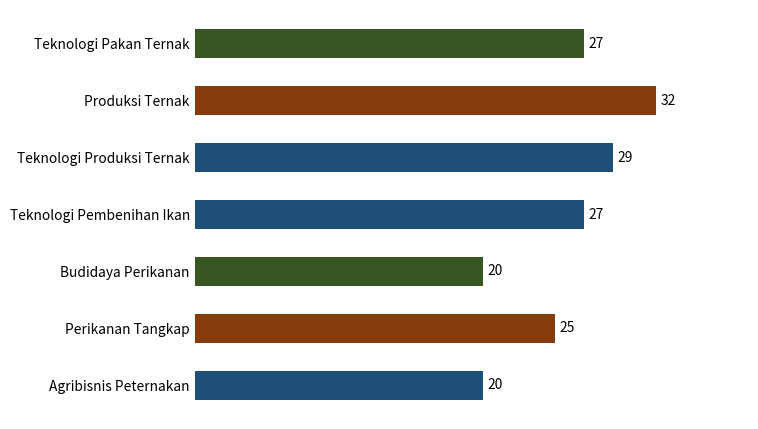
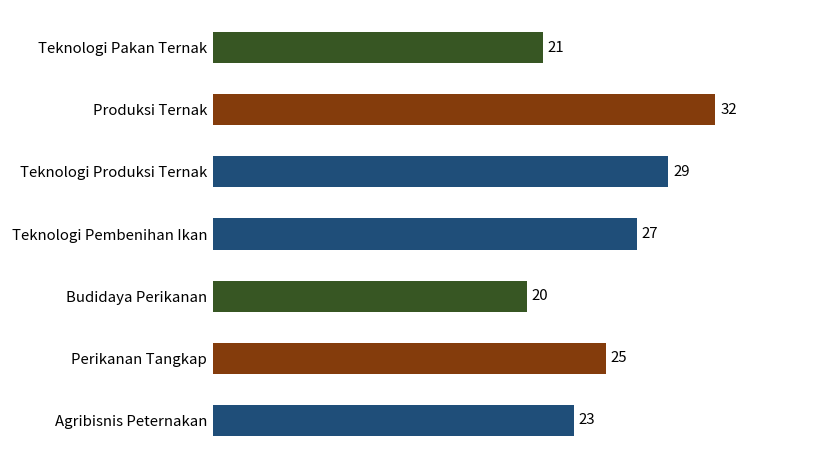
  {
-   "Teknologi Pakan Ternak": 27,
+   "Teknologi Pakan Ternak": 21,
    "Produksi Ternak": 32,
    "Teknologi Produksi Ternak": 29,
    "Teknologi Pembenihan Ikan": 27,
    "Budidaya Perikanan": 20,
    "Perikanan Tangkap": 25,
-   "Agribisnis Peternakan": 20
+   "Agribisnis Peternakan": 23
  }
